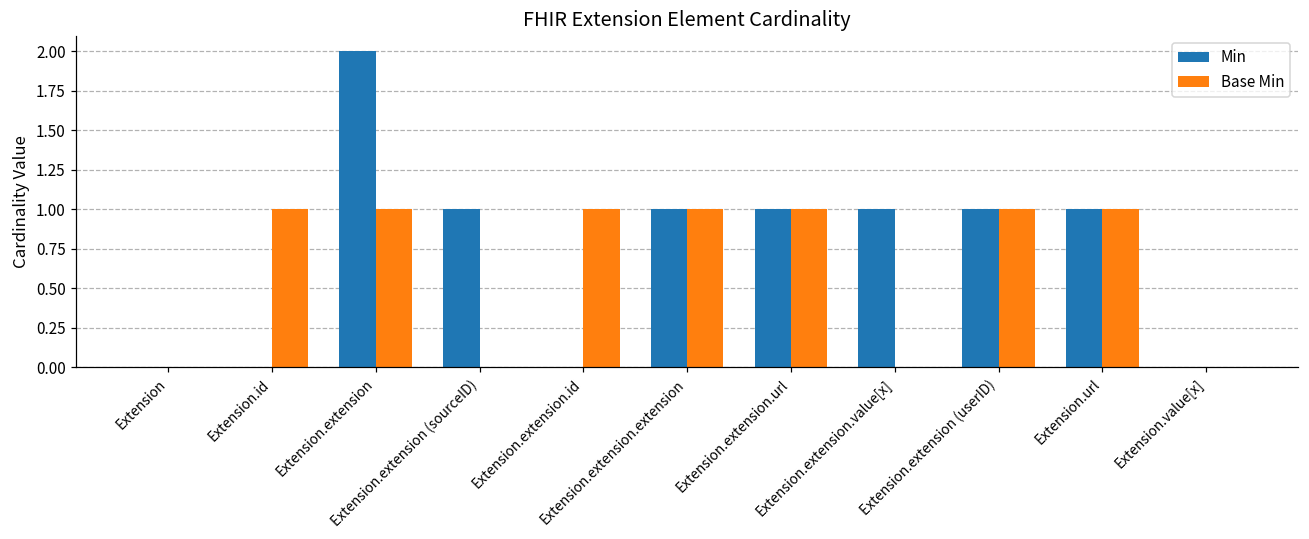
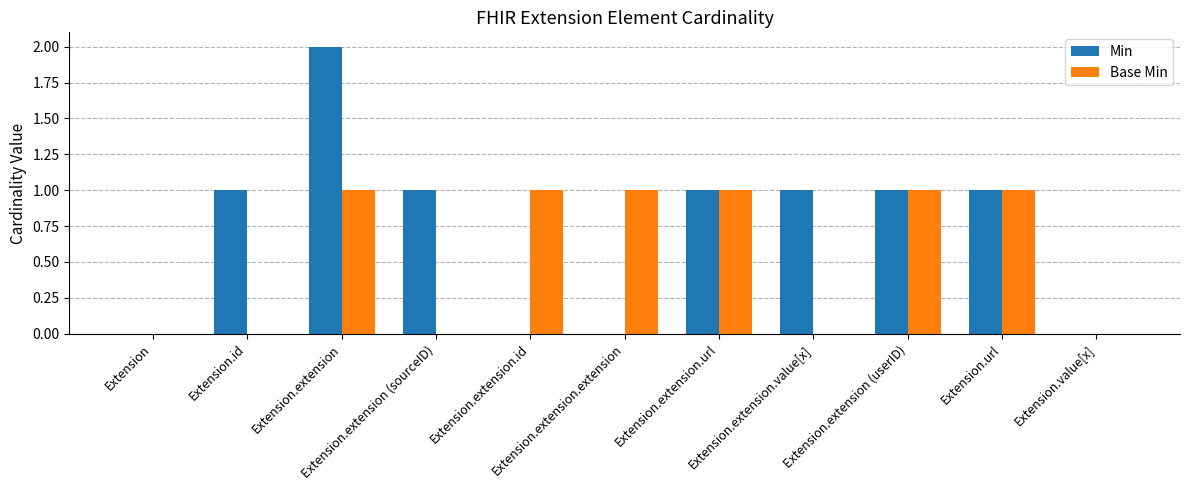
  {
    "Min": {
      "Extension": 0,
-     "Extension.id": 0,
+     "Extension.id": 1,
      "Extension.extension": 2,
      "Extension.extension (sourceID)": 1,
      "Extension.extension.id": 0,
-     "Extension.extension.extension": 1,
+     "Extension.extension.extension": 0,
      "Extension.extension.url": 1,
      "Extension.extension.value[x]": 1,
      "Extension.extension (userID)": 1,
      "Extension.url": 1,
      "Extension.value[x]": 0
    },
    "Base Min": {
      "Extension": 0,
-     "Extension.id": 1,
+     "Extension.id": 0,
      "Extension.extension": 1,
      "Extension.extension (sourceID)": 0,
      "Extension.extension.id": 1,
      "Extension.extension.extension": 1,
      "Extension.extension.url": 1,
      "Extension.extension.value[x]": 0,
      "Extension.extension (userID)": 1,
      "Extension.url": 1,
      "Extension.value[x]": 0
    }
  }
